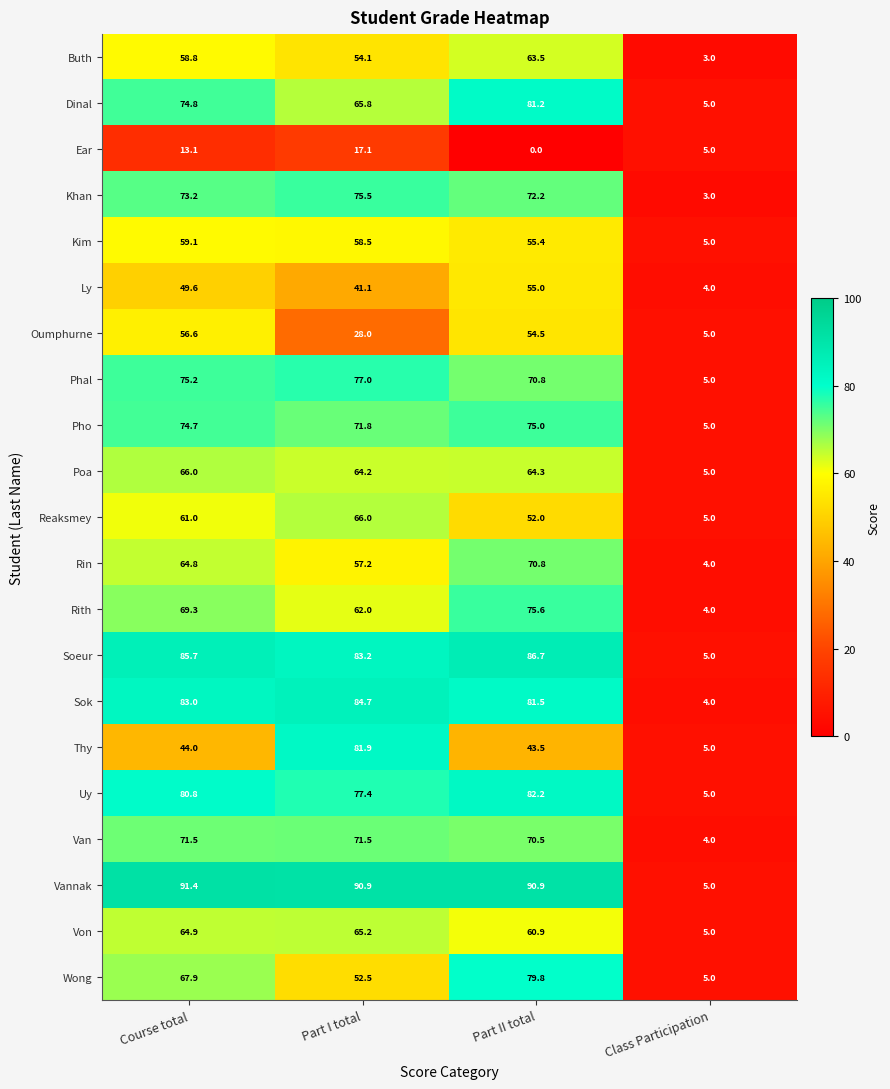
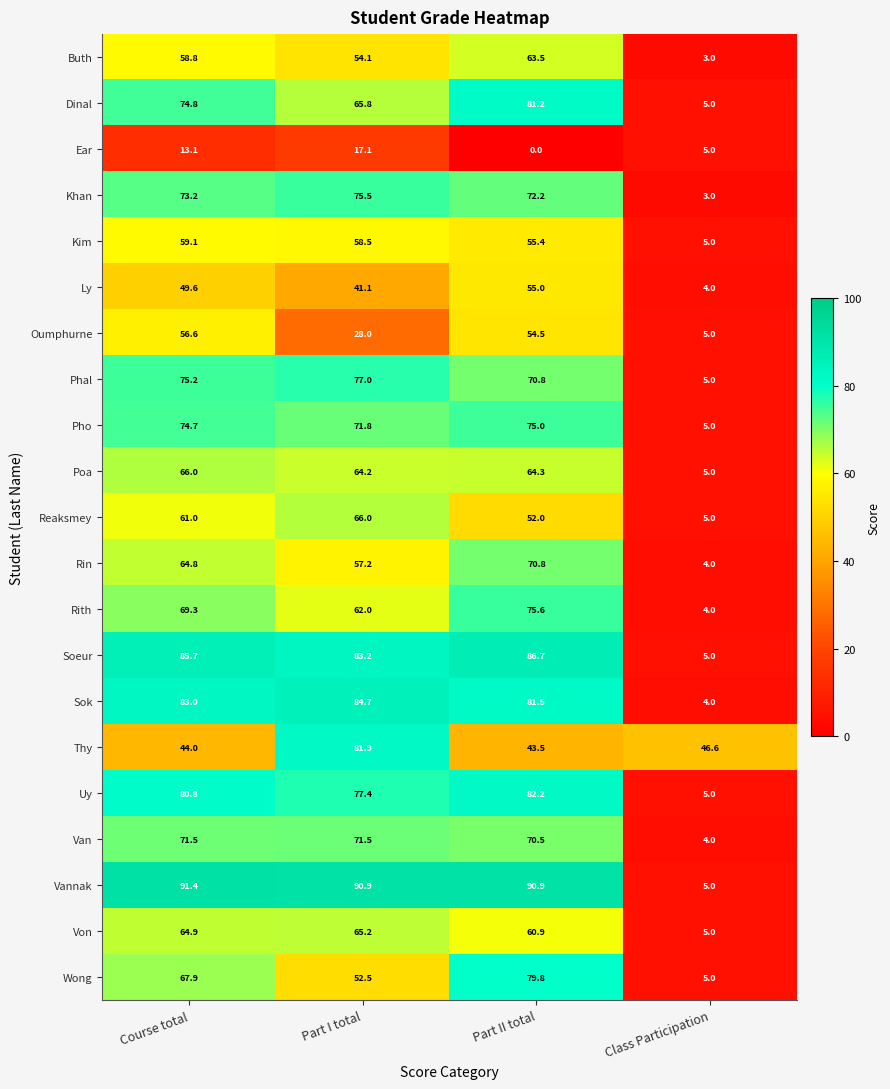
  {
    "Buth": {
      "Course total": 58.8,
      "Part I total": 54.1,
      "Part II total": 63.5,
      "Class Participation": 3.0
    },
    "Dinal": {
      "Course total": 74.8,
      "Part I total": 65.8,
      "Part II total": 81.2,
      "Class Participation": 5.0
    },
    "Ear": {
      "Course total": 13.1,
      "Part I total": 17.1,
      "Part II total": 0.0,
      "Class Participation": 5.0
    },
    "Khan": {
      "Course total": 73.2,
      "Part I total": 75.5,
      "Part II total": 72.2,
      "Class Participation": 3.0
    },
    "Kim": {
      "Course total": 59.1,
      "Part I total": 58.5,
      "Part II total": 55.4,
      "Class Participation": 5.0
    },
    "Ly": {
      "Course total": 49.6,
      "Part I total": 41.1,
      "Part II total": 55.0,
      "Class Participation": 4.0
    },
    "Oumphurne": {
      "Course total": 56.6,
      "Part I total": 28.0,
      "Part II total": 54.5,
      "Class Participation": 5.0
    },
    "Phal": {
      "Course total": 75.2,
      "Part I total": 77.0,
      "Part II total": 70.8,
      "Class Participation": 5.0
    },
    "Pho": {
      "Course total": 74.7,
      "Part I total": 71.8,
      "Part II total": 75.0,
      "Class Participation": 5.0
    },
    "Poa": {
      "Course total": 66.0,
      "Part I total": 64.2,
      "Part II total": 64.3,
      "Class Participation": 5.0
    },
    "Reaksmey": {
      "Course total": 61.0,
      "Part I total": 66.0,
      "Part II total": 52.0,
      "Class Participation": 5.0
    },
    "Rin": {
      "Course total": 64.8,
      "Part I total": 57.2,
      "Part II total": 70.8,
      "Class Participation": 4.0
    },
    "Rith": {
      "Course total": 69.3,
      "Part I total": 62.0,
      "Part II total": 75.6,
      "Class Participation": 4.0
    },
    "Soeur": {
      "Course total": 85.7,
      "Part I total": 83.2,
      "Part II total": 86.7,
      "Class Participation": 5.0
    },
    "Sok": {
      "Course total": 83.0,
      "Part I total": 84.7,
      "Part II total": 81.5,
      "Class Participation": 4.0
    },
    "Thy": {
      "Course total": 44.0,
      "Part I total": 81.9,
      "Part II total": 43.5,
-     "Class Participation": 5.0
+     "Class Participation": 46.6
    },
    "Uy": {
      "Course total": 80.8,
      "Part I total": 77.4,
      "Part II total": 82.2,
      "Class Participation": 5.0
    },
    "Van": {
      "Course total": 71.5,
      "Part I total": 71.5,
      "Part II total": 70.5,
      "Class Participation": 4.0
    },
    "Vannak": {
      "Course total": 91.4,
      "Part I total": 90.9,
      "Part II total": 90.9,
      "Class Participation": 5.0
    },
    "Von": {
      "Course total": 64.9,
      "Part I total": 65.2,
      "Part II total": 60.9,
      "Class Participation": 5.0
    },
    "Wong": {
      "Course total": 67.9,
      "Part I total": 52.5,
      "Part II total": 79.8,
      "Class Participation": 5.0
    }
  }
